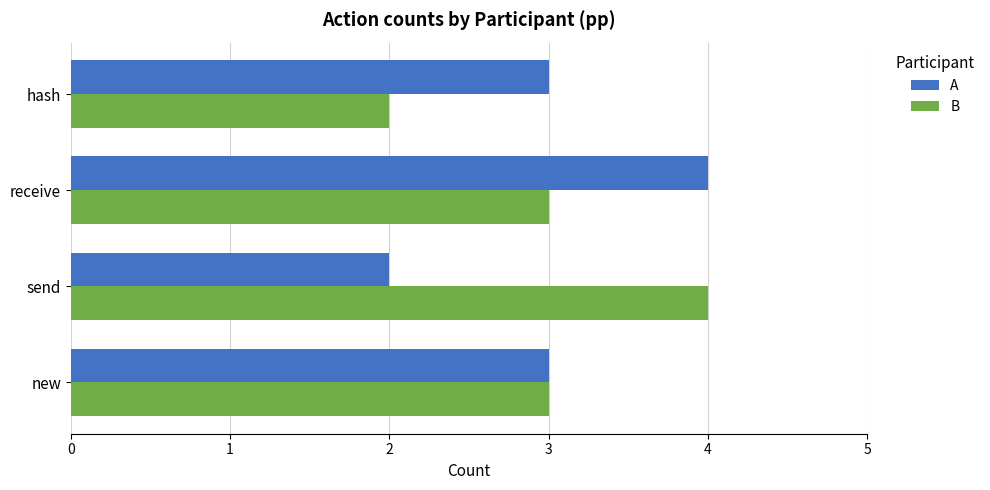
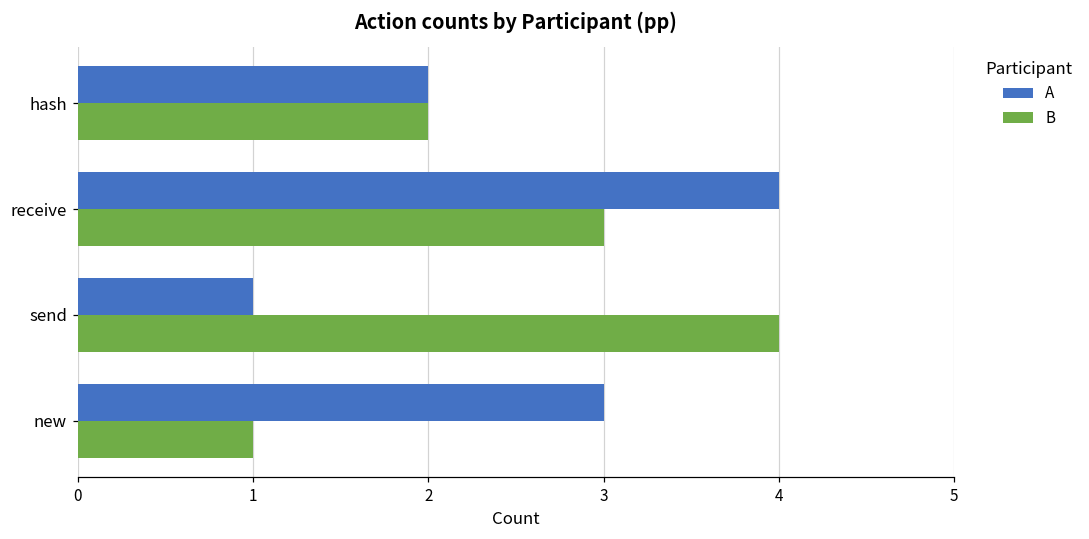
  {
    "A": {
-     "hash": 3,
+     "hash": 2,
      "receive": 4,
-     "send": 2,
+     "send": 1,
      "new": 3
    },
    "B": {
      "hash": 2,
      "receive": 3,
      "send": 4,
-     "new": 3
+     "new": 1
    }
  }
